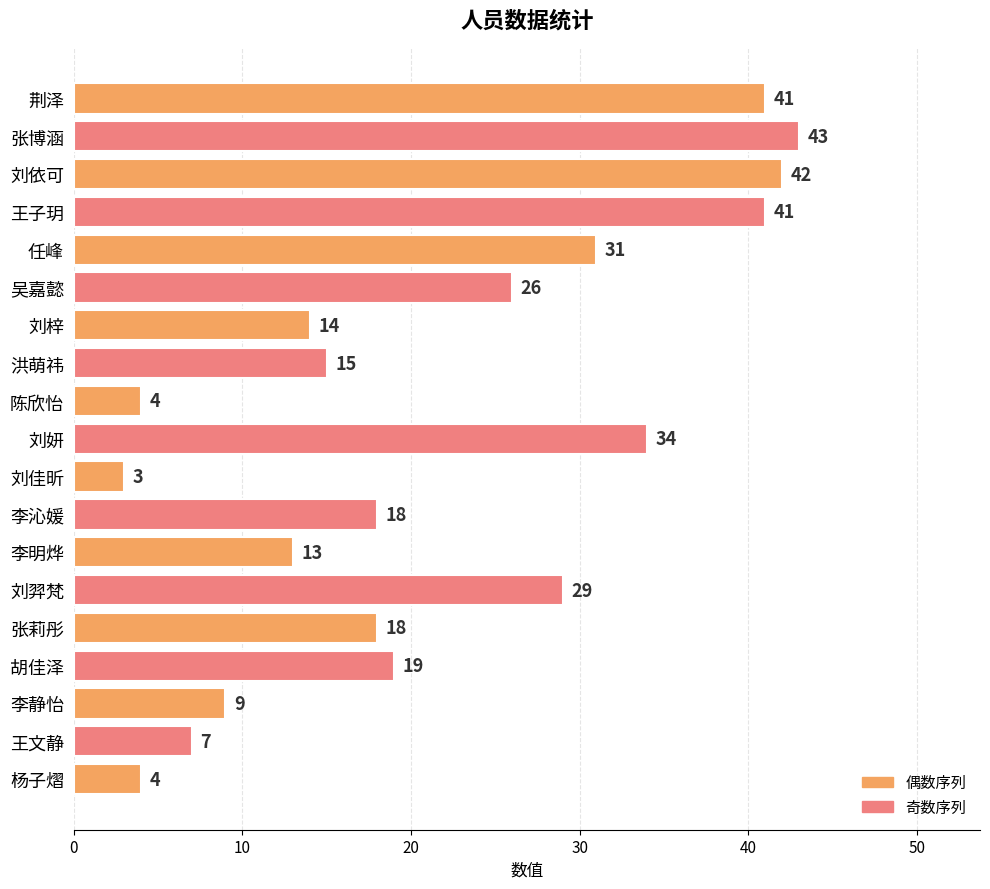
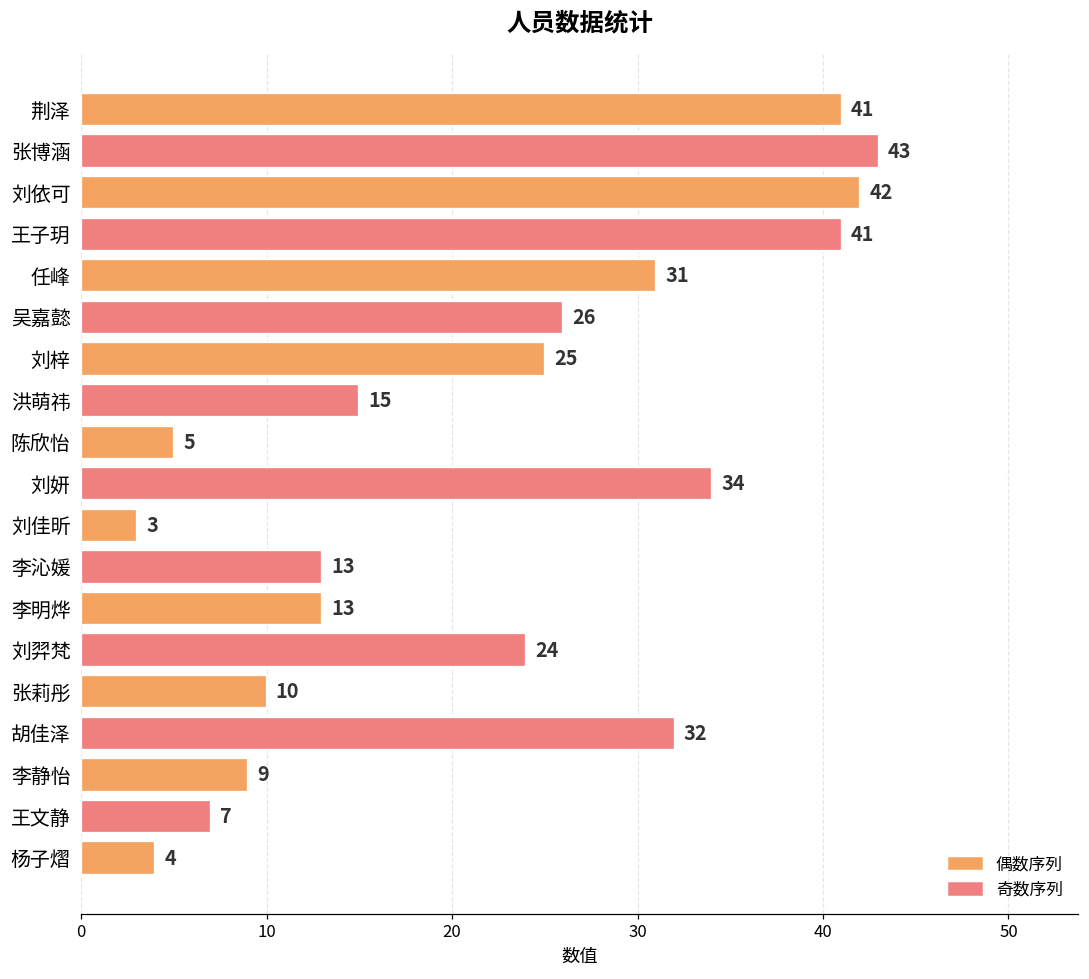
  {
    "荆泽": 41,
    "张博涵": 43,
    "刘依可": 42,
    "王子玥": 41,
    "任峰": 31,
    "吴嘉懿": 26,
-   "刘梓": 14,
+   "刘梓": 25,
    "洪萌祎": 15,
-   "陈欣怡": 4,
+   "陈欣怡": 5,
    "刘妍": 34,
    "刘佳昕": 3,
-   "李沁媛": 18,
+   "李沁媛": 13,
    "李明烨": 13,
-   "刘羿梵": 29,
-   "张莉彤": 18,
-   "胡佳泽": 19,
+   "刘羿梵": 24,
+   "张莉彤": 10,
+   "胡佳泽": 32,
    "李静怡": 9,
    "王文静": 7,
    "杨子熠": 4
  }
